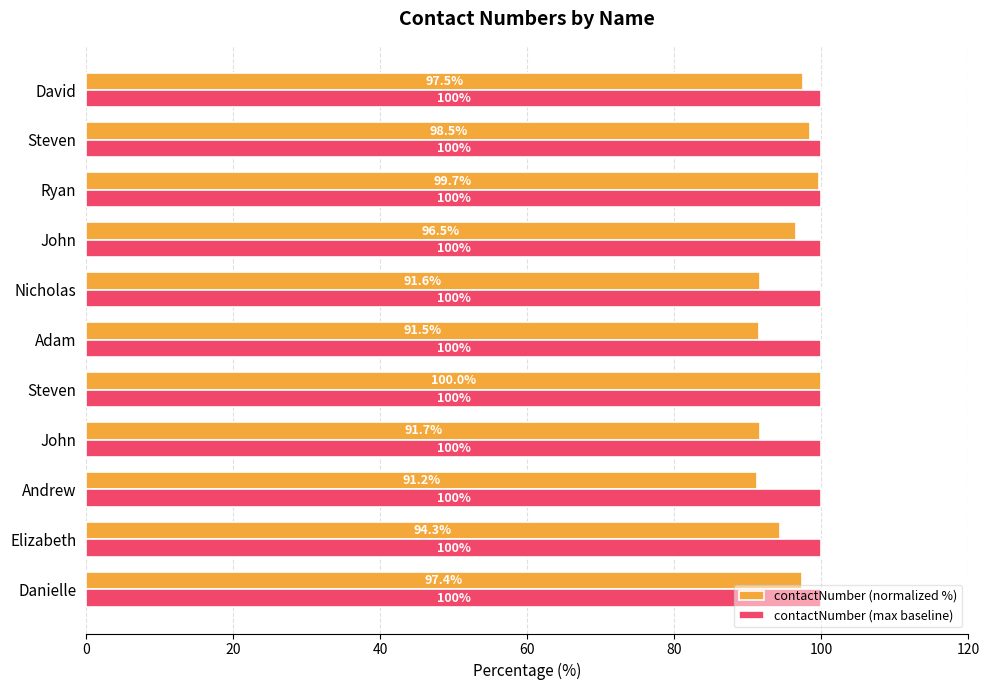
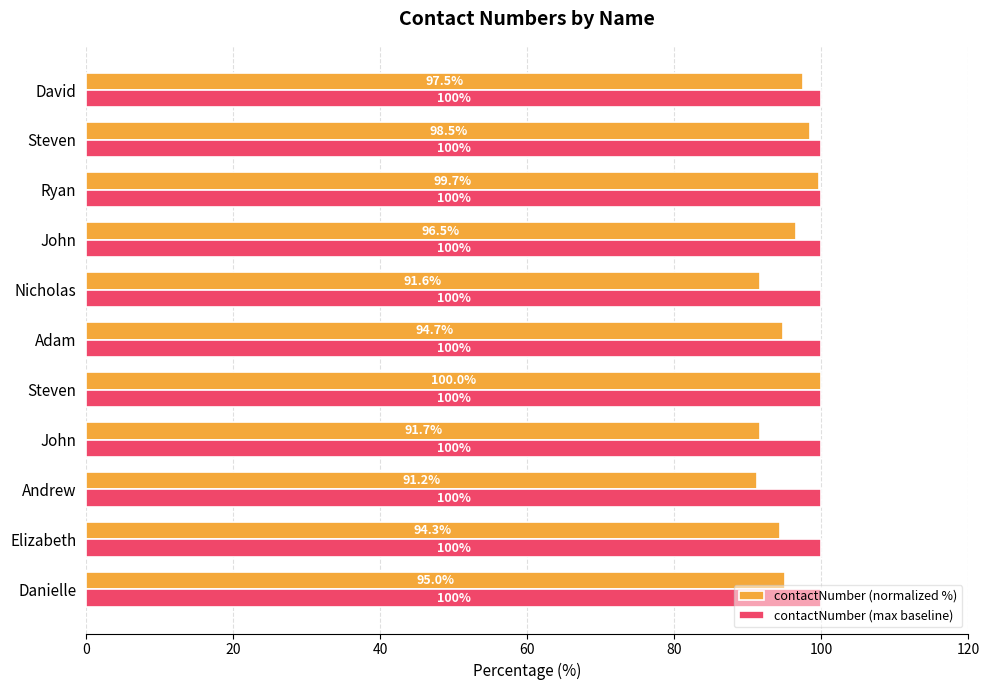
  {
    "contactNumber (normalized %)": {
      "David": "97.5%",
      "Ryan": "99.7%",
      "Nicholas": "91.6%",
-     "Adam": "91.5%",
+     "Adam": "94.7%",
      "Andrew": "91.2%",
      "Elizabeth": "94.3%",
-     "Danielle": "97.4%"
+     "Danielle": "95.0%"
    },
    "contactNumber (max baseline)": {
      "David": "100%",
      "Ryan": "100%",
      "Nicholas": "100%",
      "Adam": "100%",
      "Andrew": "100%",
      "Elizabeth": "100%"
    }
  }
